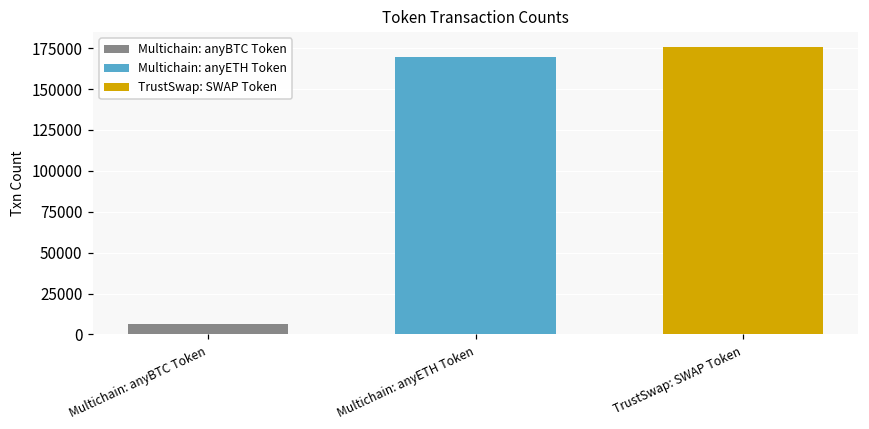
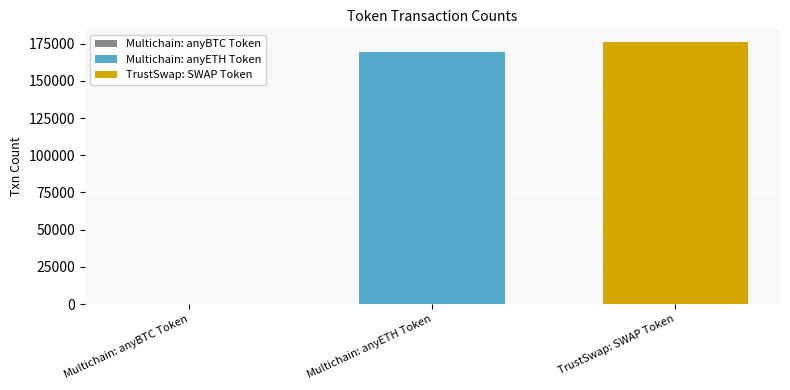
  {
-   "Multichain: anyBTC Token": 7000,
+   "Multichain: anyBTC Token": 0,
    "Multichain: anyETH Token": 170000,
    "TrustSwap: SWAP Token": 176000
  }
